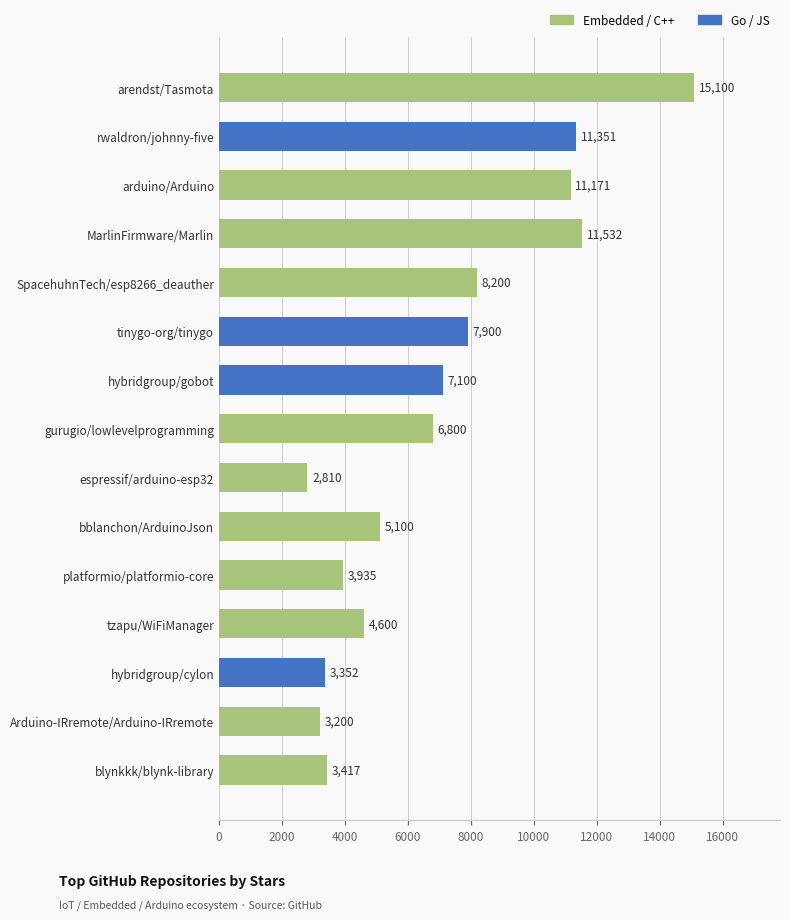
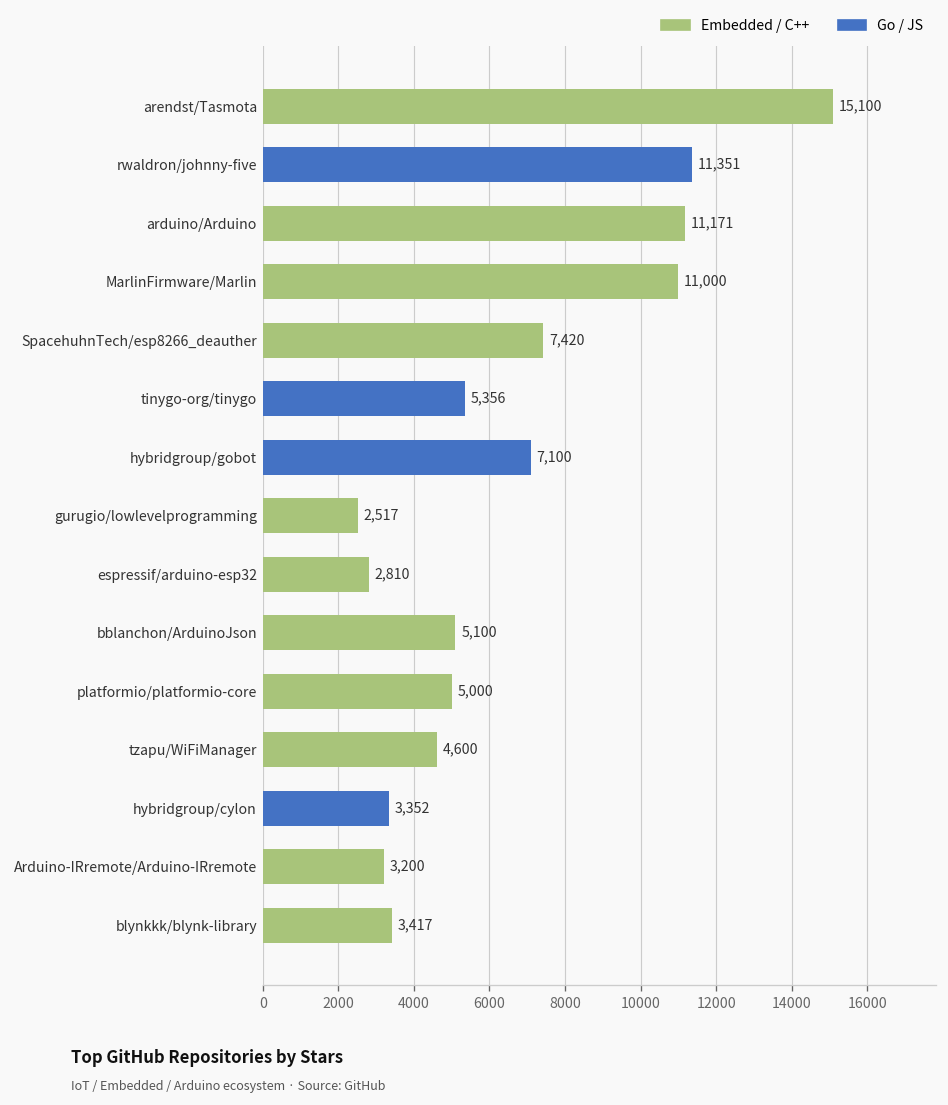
  {
    "arendst/Tasmota": "15,100",
    "rwaldron/johnny-five": "11,351",
    "arduino/Arduino": "11,171",
-   "MarlinFirmware/Marlin": "11,532",
-   "SpacehuhnTech/esp8266_deauther": "8,200",
-   "tinygo-org/tinygo": "7,900",
+   "MarlinFirmware/Marlin": "11,000",
+   "SpacehuhnTech/esp8266_deauther": "7,420",
+   "tinygo-org/tinygo": "5,356",
    "hybridgroup/gobot": "7,100",
-   "gurugio/lowlevelprogramming": "6,800",
+   "gurugio/lowlevelprogramming": "2,517",
    "espressif/arduino-esp32": "2,810",
    "bblanchon/ArduinoJson": "5,100",
-   "platformio/platformio-core": "3,935",
+   "platformio/platformio-core": "5,000",
    "tzapu/WiFiManager": "4,600",
    "hybridgroup/cylon": "3,352",
    "Arduino-IRremote/Arduino-IRremote": "3,200",
    "blynkkk/blynk-library": "3,417"
  }
